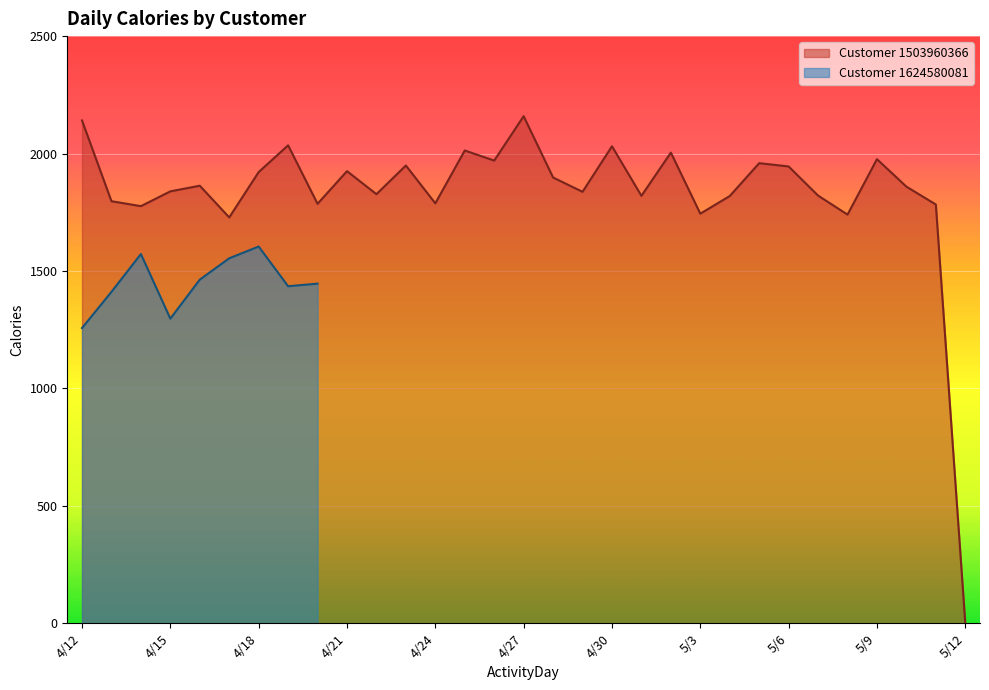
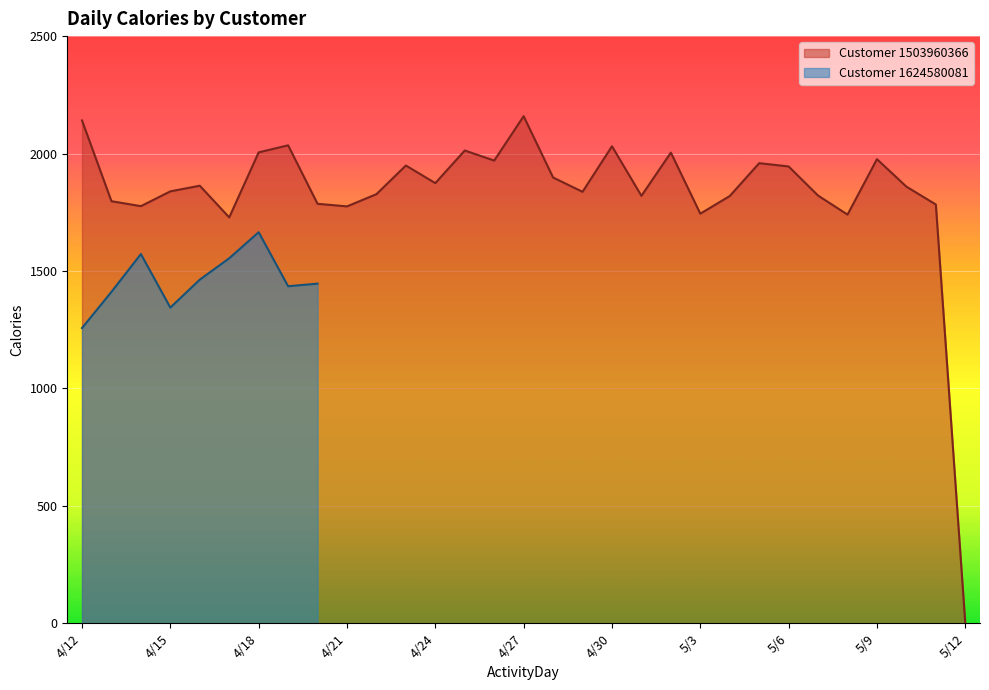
  {
    "Customer 1503960366": {
      "4/12": 2140,
      "4/15": 1840,
-     "4/18": 1920,
-     "4/21": 1930,
-     "4/24": 1790,
+     "4/18": 2010,
+     "4/21": 1780,
+     "4/24": 1870,
      "4/27": 2160,
      "4/30": 2030,
      "5/3": 1740,
      "5/6": 1950,
      "5/9": 1980,
      "5/12": 0
    },
    "Customer 1624580081": {
      "4/12": 1260,
-     "4/15": 1300,
-     "4/18": 1600
+     "4/15": 1340,
+     "4/18": 1670
    }
  }
